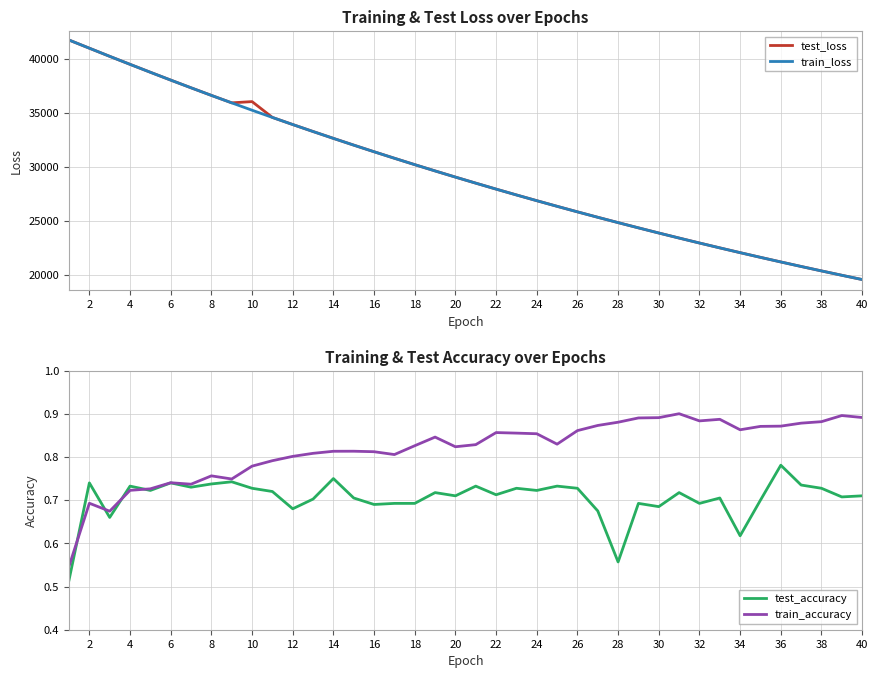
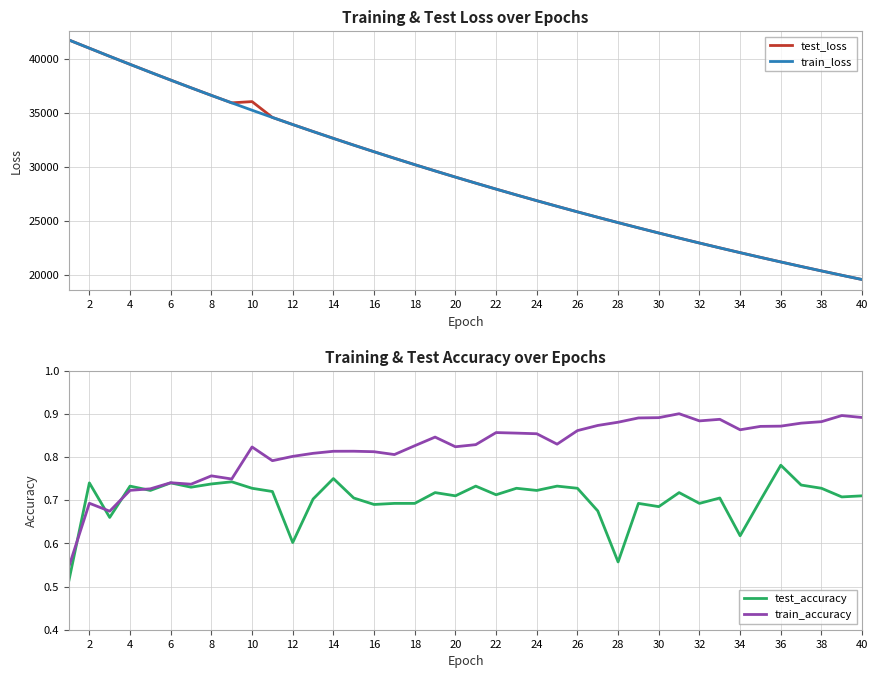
  {
    "Training & Test Loss over Epochs": {
      "test_loss": {
        "10": 36000
      },
      "train_loss": {
        "10": 35200
      }
    },
    "Training & Test Accuracy over Epochs": {
      "test_accuracy": {
        "2": 0.74,
        "4": 0.73,
        "8": 0.74,
        "10": 0.73,
-       "12": 0.68,
+       "12": 0.60,
        "14": 0.75,
        "16": 0.69,
        "18": 0.69,
        "20": 0.71,
        "22": 0.71,
        "24": 0.72,
        "26": 0.73,
        "28": 0.56,
        "30": 0.69,
        "32": 0.69,
        "34": 0.62,
        "36": 0.78,
        "38": 0.73,
        "40": 0.71
      },
      "train_accuracy": {
        "2": 0.69,
        "4": 0.72,
        "8": 0.76,
-       "10": 0.78,
+       "10": 0.82,
        "12": 0.80,
        "14": 0.81,
        "16": 0.81,
        "18": 0.83,
        "20": 0.82,
        "22": 0.86,
        "24": 0.85,
        "26": 0.86,
        "28": 0.88,
        "30": 0.89,
        "32": 0.88,
        "34": 0.86,
        "36": 0.87,
        "38": 0.88,
        "40": 0.89
      }
    }
  }
